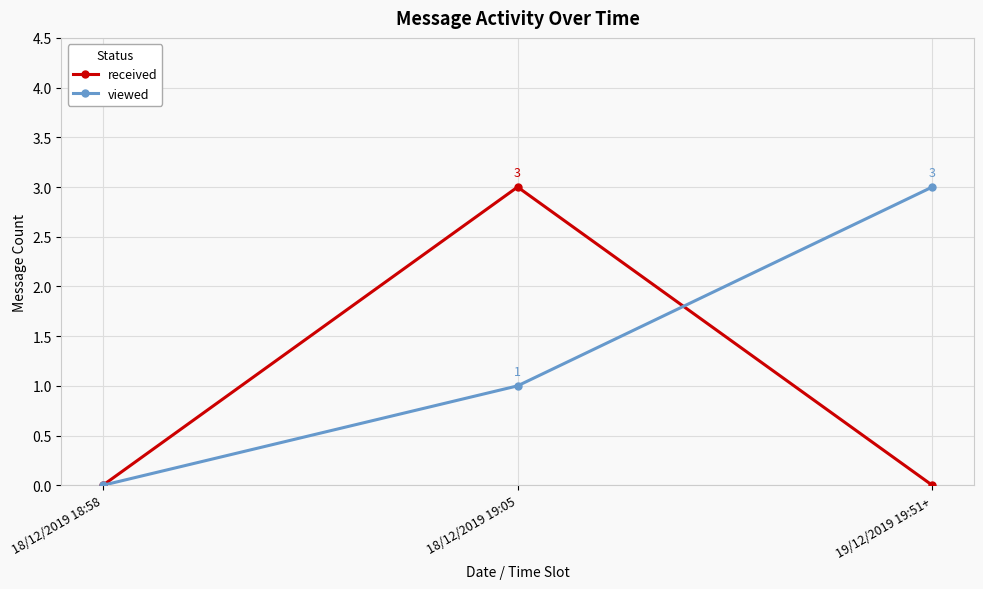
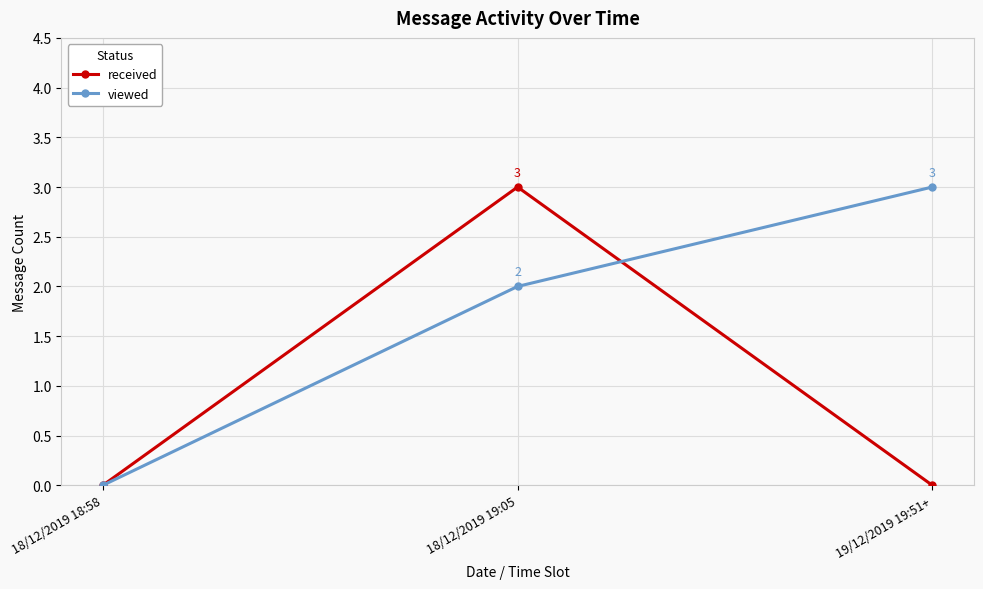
  {
    "received": {
      "18/12/2019 19:05": 3
    },
    "viewed": {
-     "18/12/2019 19:05": 1,
+     "18/12/2019 19:05": 2,
      "19/12/2019 19:51+": 3
    }
  }
